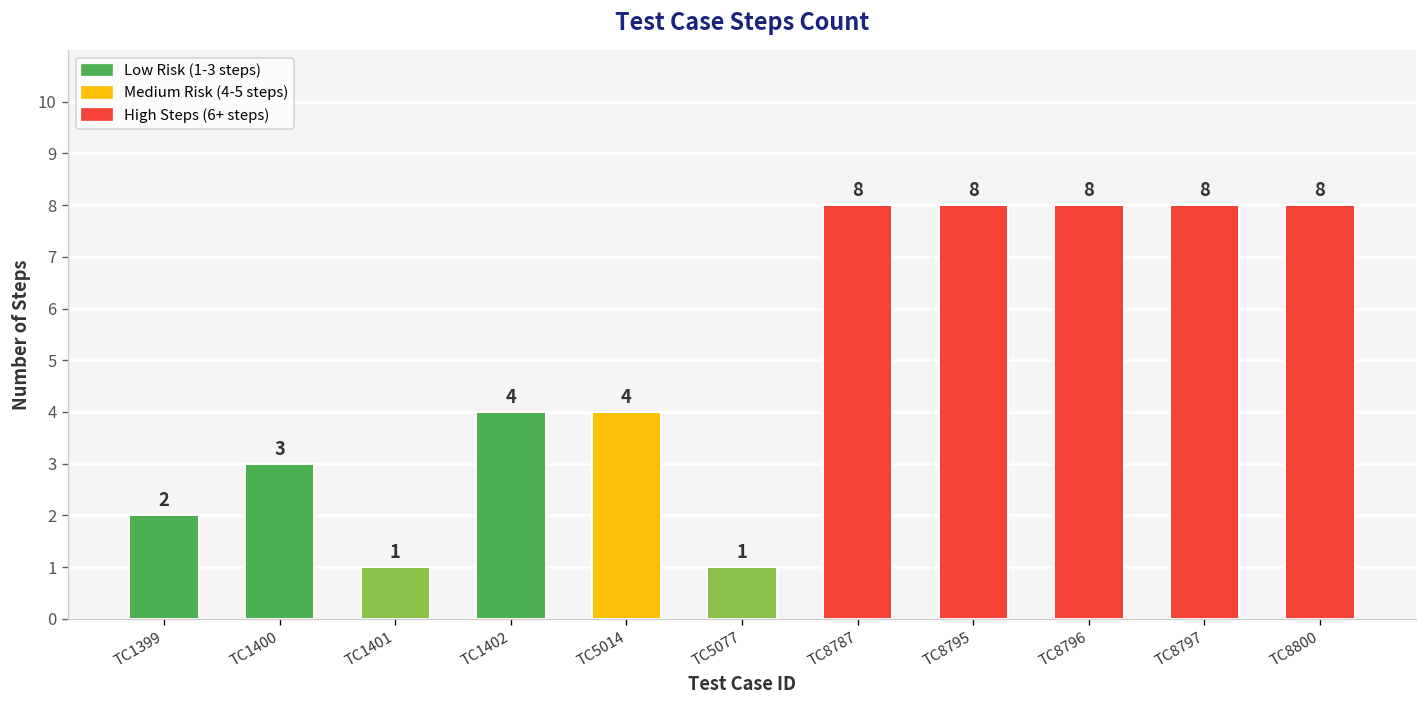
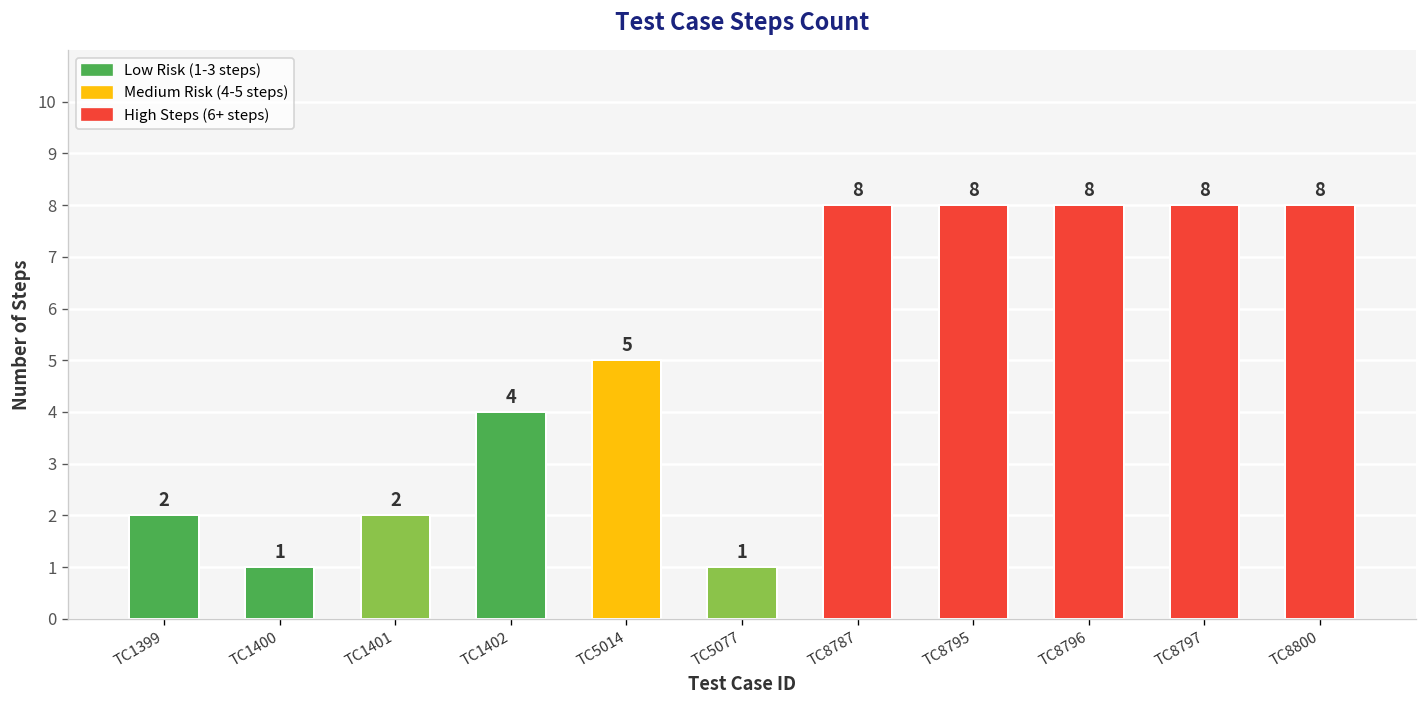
  {
    "TC1399": 2,
-   "TC1400": 3,
-   "TC1401": 1,
+   "TC1400": 1,
+   "TC1401": 2,
    "TC1402": 4,
-   "TC5014": 4,
+   "TC5014": 5,
    "TC5077": 1,
    "TC8787": 8,
    "TC8795": 8,
    "TC8796": 8,
    "TC8797": 8,
    "TC8800": 8
  }
